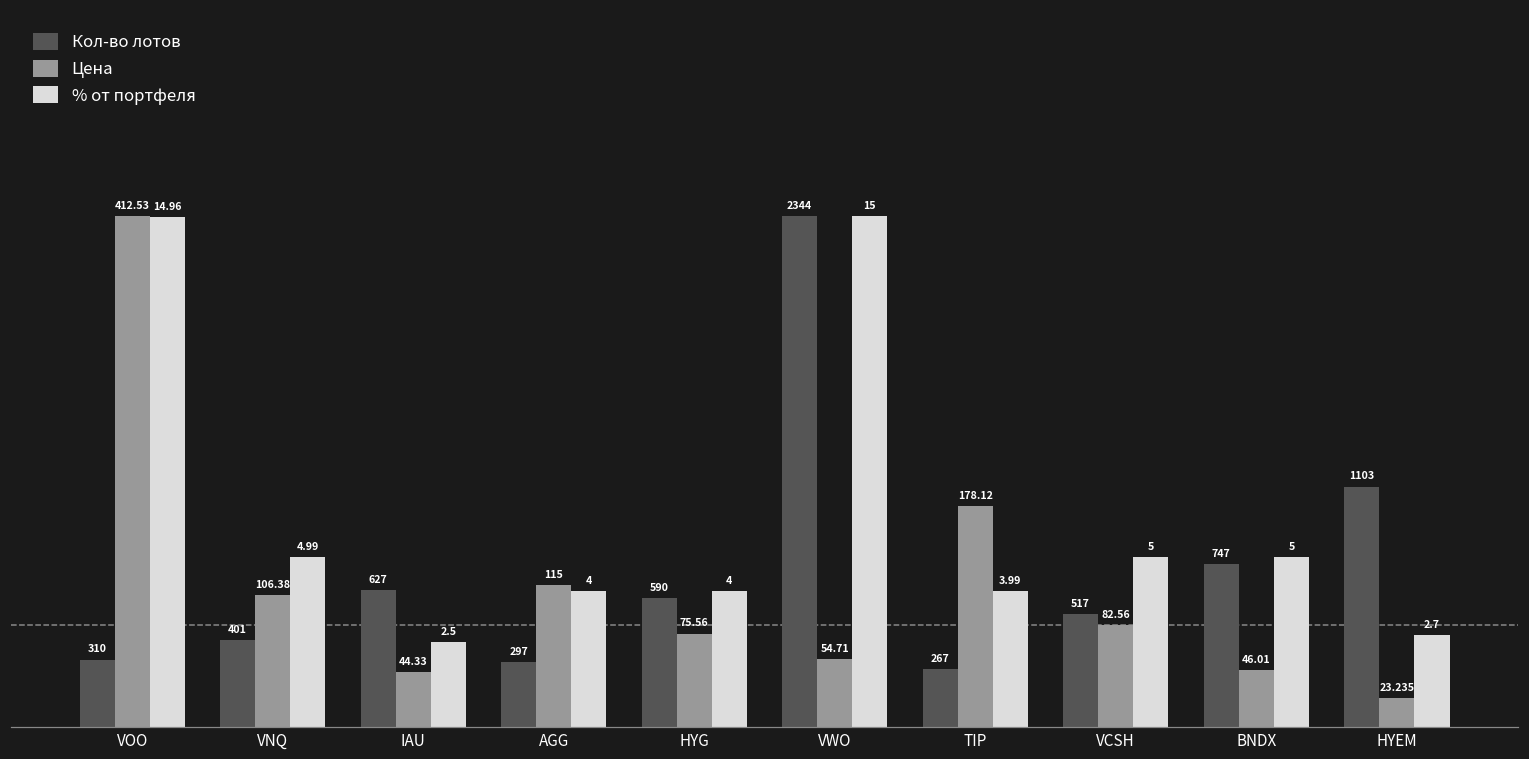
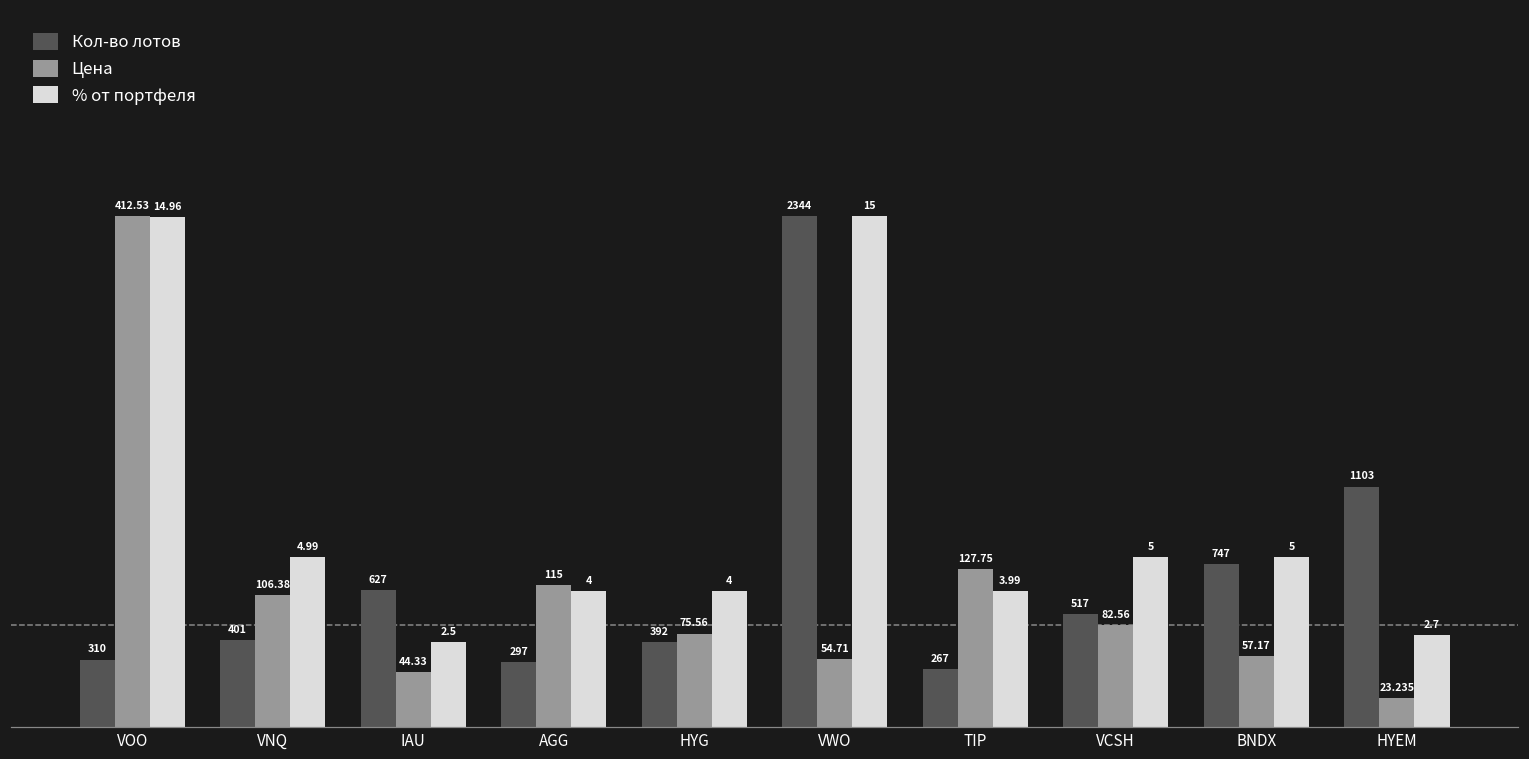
  {
    "Кол-во лотов": {
-     "HYG": 590
+     "HYG": 392
    },
    "Цена": {
-     "TIP": 178.12,
-     "BNDX": 46.01
+     "TIP": 127.75,
+     "BNDX": 57.17
    }
  }
